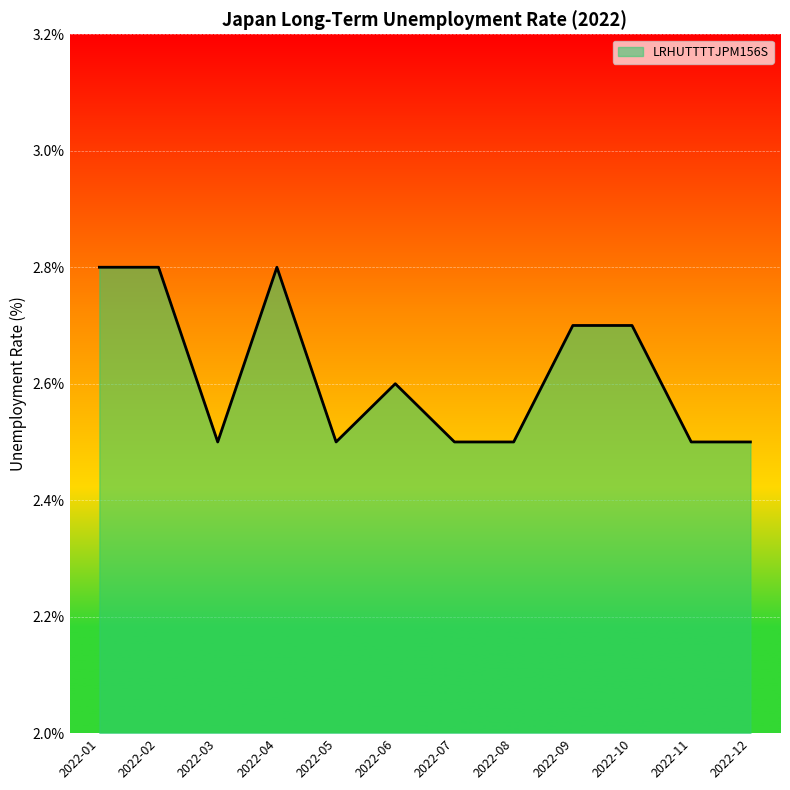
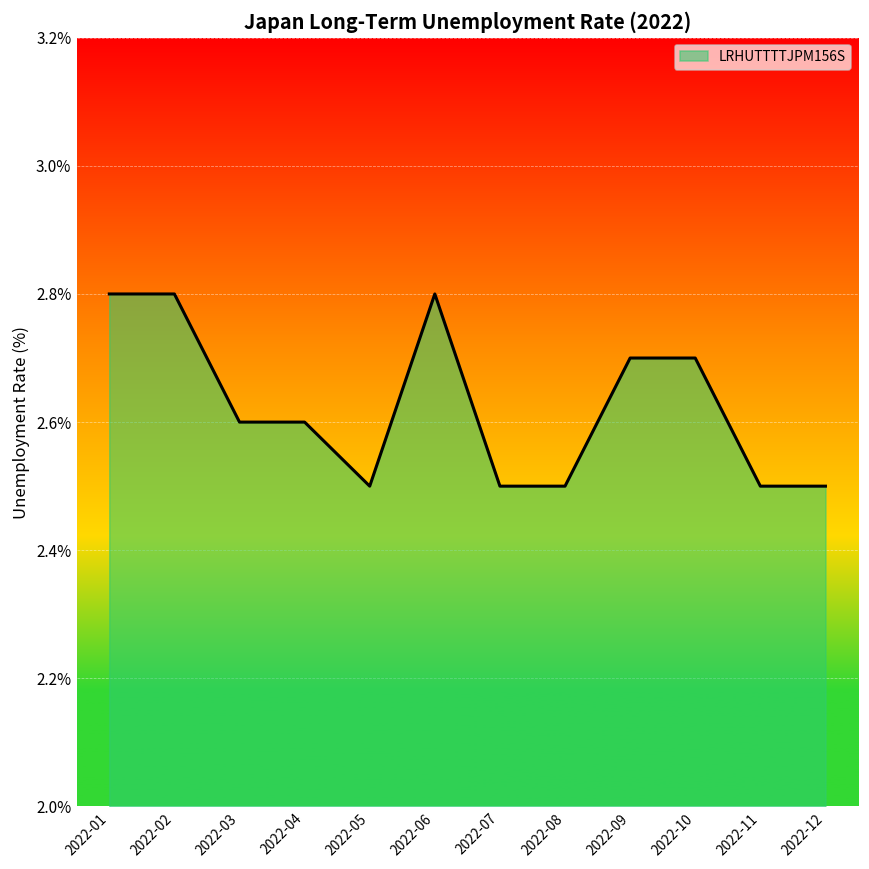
  {
    "2022-01": "2.8%",
    "2022-02": "2.8%",
-   "2022-03": "2.5%",
-   "2022-04": "2.8%",
+   "2022-03": "2.6%",
+   "2022-04": "2.6%",
    "2022-05": "2.5%",
-   "2022-06": "2.6%",
+   "2022-06": "2.8%",
    "2022-07": "2.5%",
    "2022-08": "2.5%",
    "2022-09": "2.7%",
    "2022-10": "2.7%",
    "2022-11": "2.5%",
    "2022-12": "2.5%"
  }
